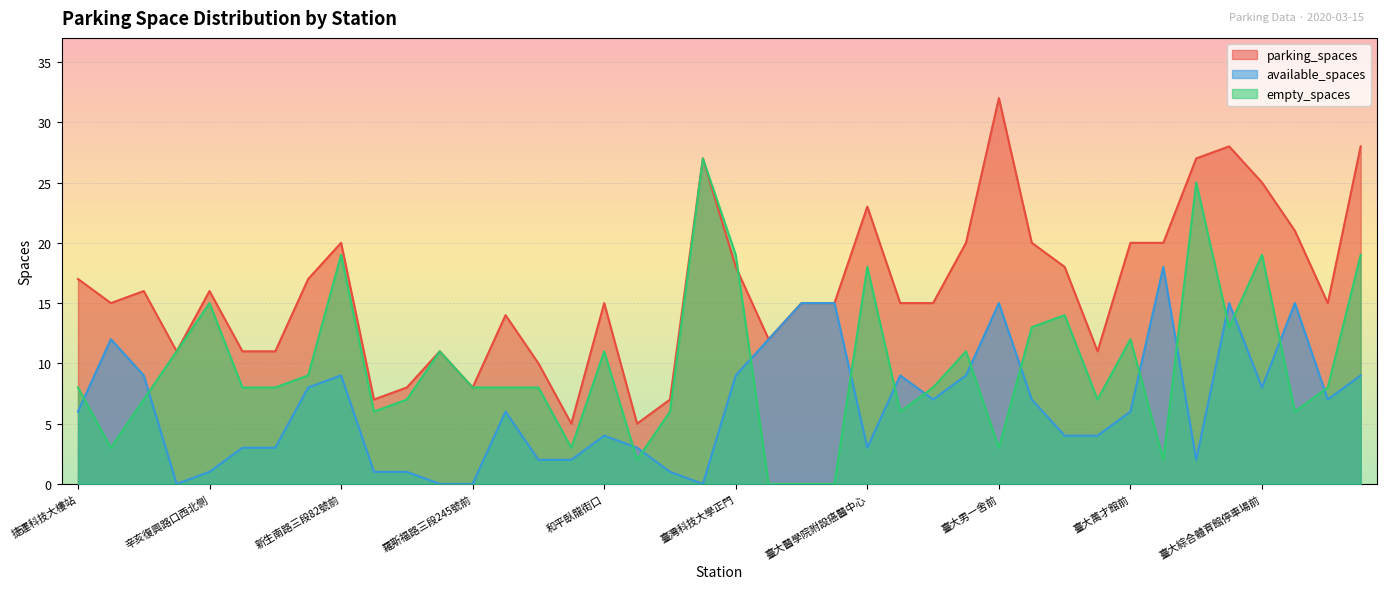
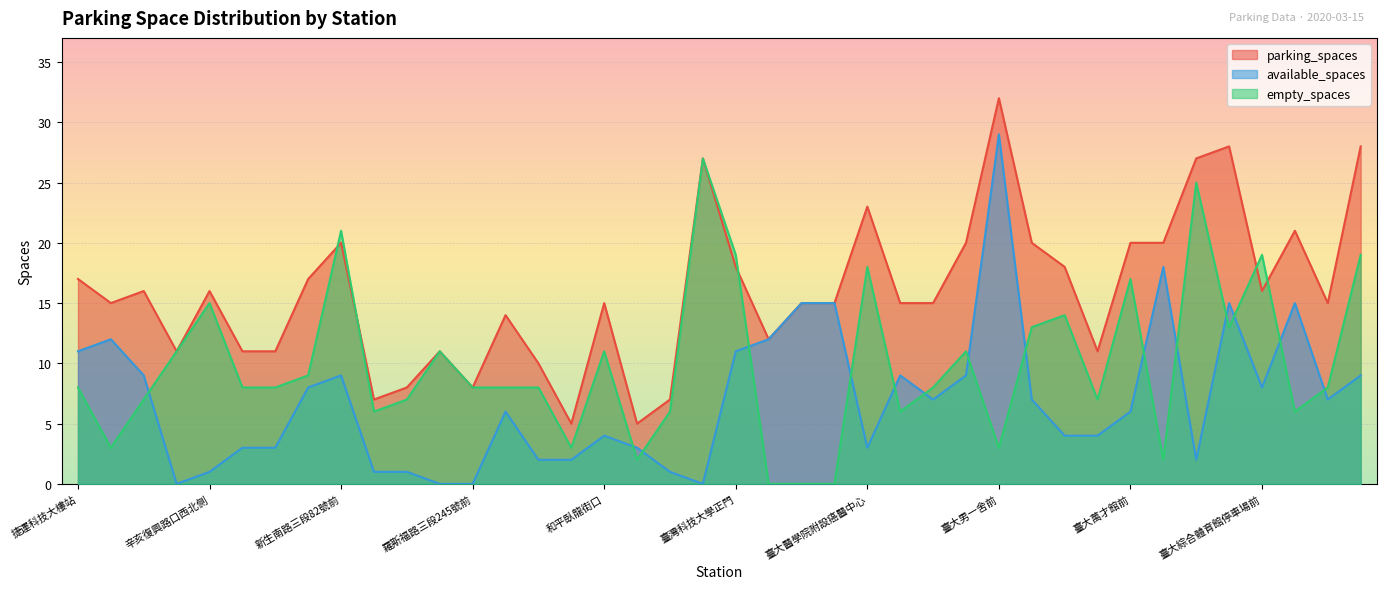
  {
    "parking_spaces": {
      "捷運科技大樓站": 17,
      "辛亥復興路口西北側": 16,
      "新生南路三段82號前": 20,
      "和平臥龍街口": 15,
      "臺灣科技大學正門": 18,
      "臺大醫學院附設癌醫中心": 23,
      "臺大男一舍前": 32,
      "臺大萬才館前": 20,
-     "臺大綜合體育館停車場前": 25
+     "臺大綜合體育館停車場前": 16
    },
    "available_spaces": {
-     "捷運科技大樓站": 6,
+     "捷運科技大樓站": 11,
      "辛亥復興路口西北側": 1,
      "新生南路三段82號前": 9,
      "羅斯福路三段245號前": 0,
      "和平臥龍街口": 4,
-     "臺灣科技大學正門": 9,
+     "臺灣科技大學正門": 11,
      "臺大醫學院附設癌醫中心": 3,
-     "臺大男一舍前": 15,
+     "臺大男一舍前": 29,
      "臺大萬才館前": 6,
      "臺大綜合體育館停車場前": 8
    },
    "empty_spaces": {
      "捷運科技大樓站": 8,
      "辛亥復興路口西北側": 15,
-     "新生南路三段82號前": 19,
+     "新生南路三段82號前": 21,
      "和平臥龍街口": 11,
      "臺灣科技大學正門": 19,
      "臺大醫學院附設癌醫中心": 18,
      "臺大男一舍前": 3,
-     "臺大萬才館前": 12,
+     "臺大萬才館前": 17,
      "臺大綜合體育館停車場前": 19
    }
  }
